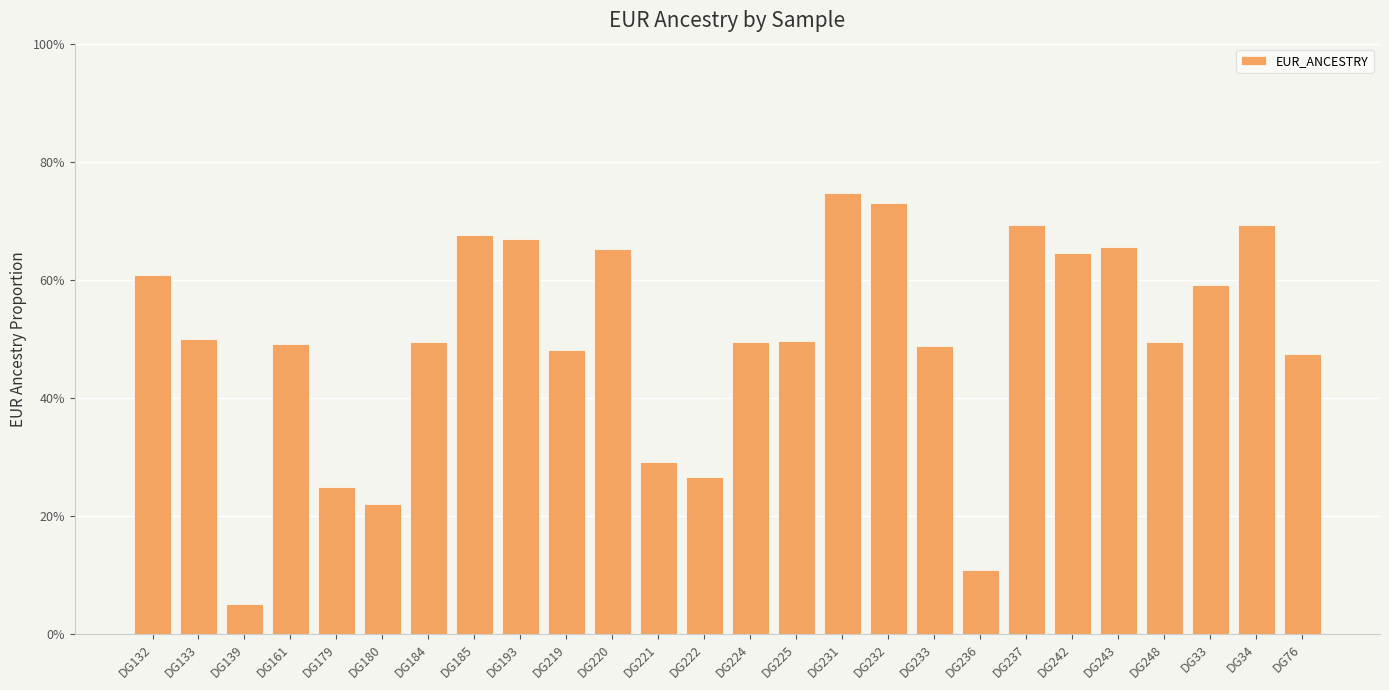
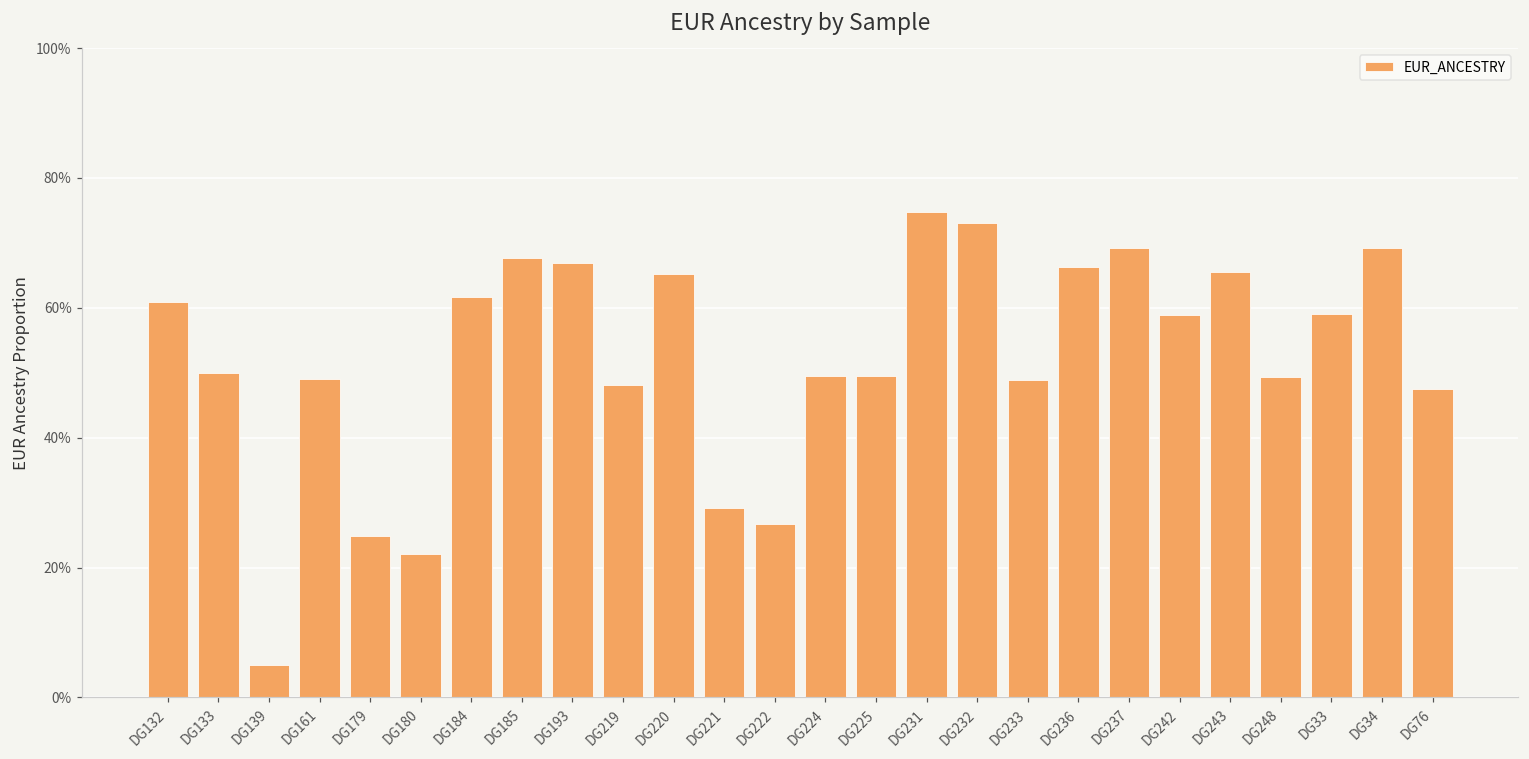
  {
    "DG132": "61%",
    "DG133": "50%",
    "DG139": "5%",
    "DG161": "49%",
    "DG179": "25%",
    "DG180": "22%",
-   "DG184": "49%",
+   "DG184": "62%",
    "DG185": "68%",
    "DG193": "67%",
    "DG219": "48%",
    "DG220": "65%",
    "DG221": "29%",
    "DG222": "27%",
    "DG224": "49%",
    "DG225": "50%",
    "DG231": "75%",
    "DG232": "73%",
    "DG233": "49%",
-   "DG236": "11%",
+   "DG236": "66%",
    "DG237": "69%",
-   "DG242": "65%",
+   "DG242": "59%",
    "DG243": "66%",
    "DG248": "49%",
    "DG33": "59%",
    "DG34": "69%",
    "DG76": "47%"
  }
